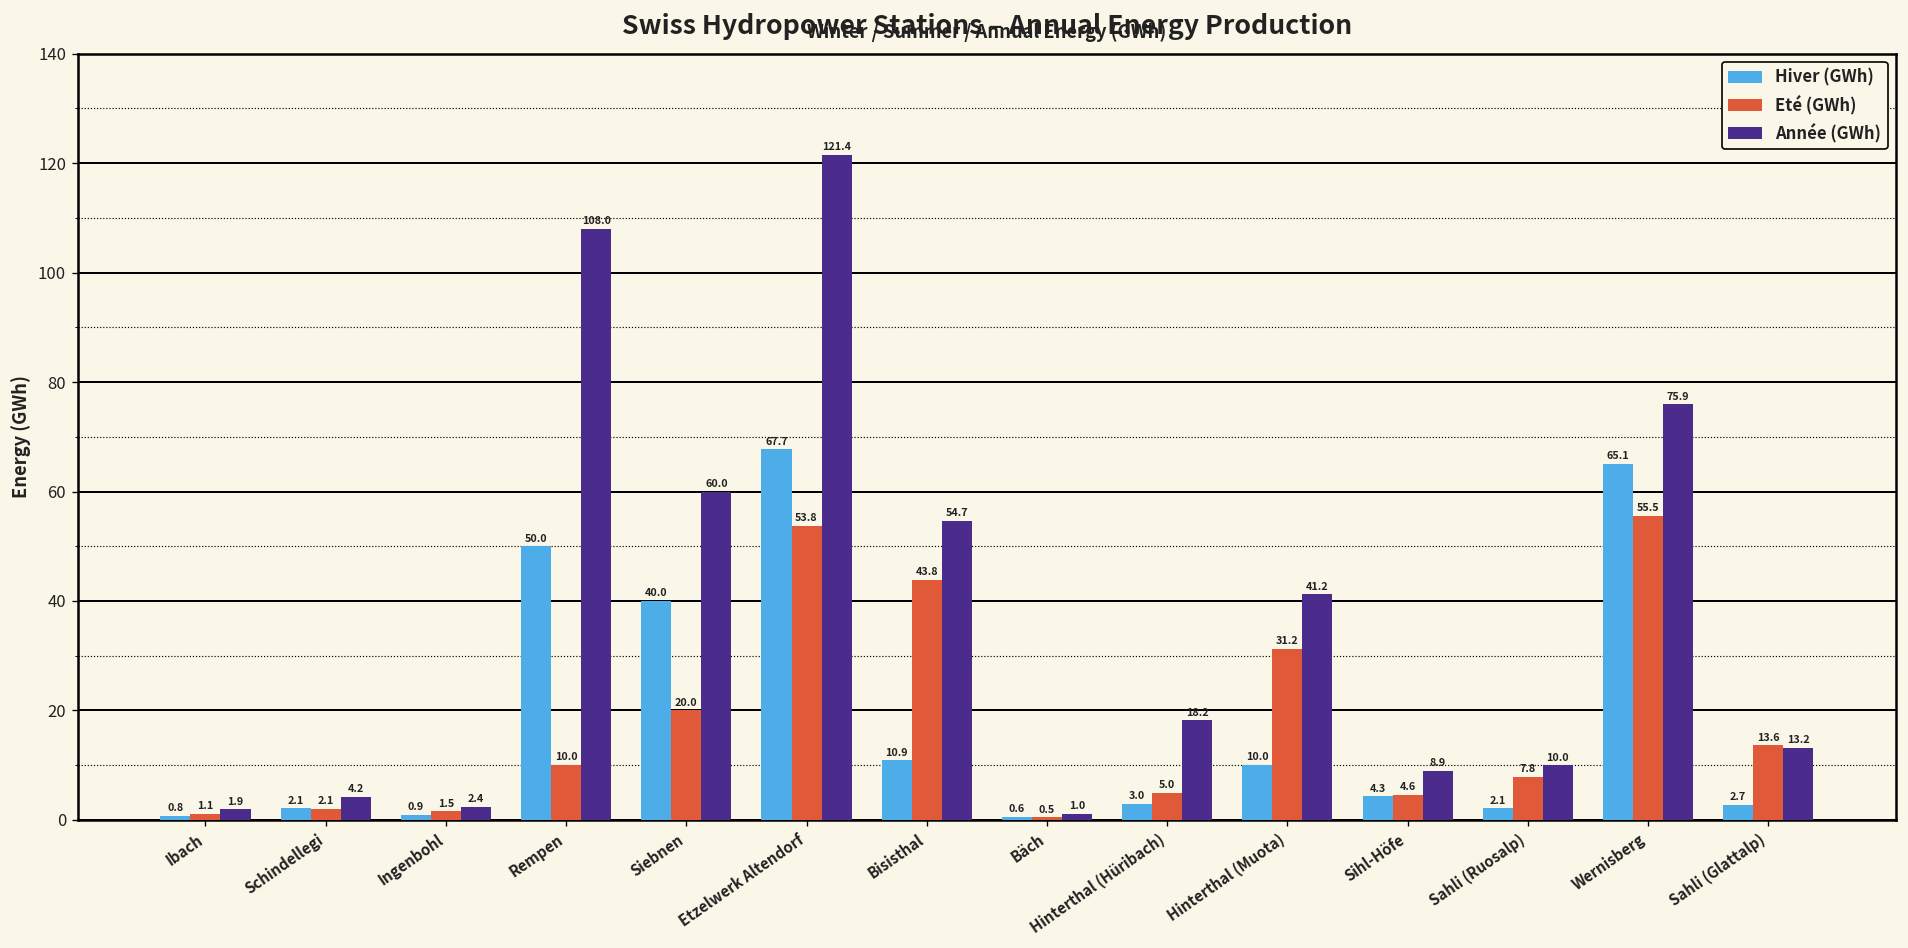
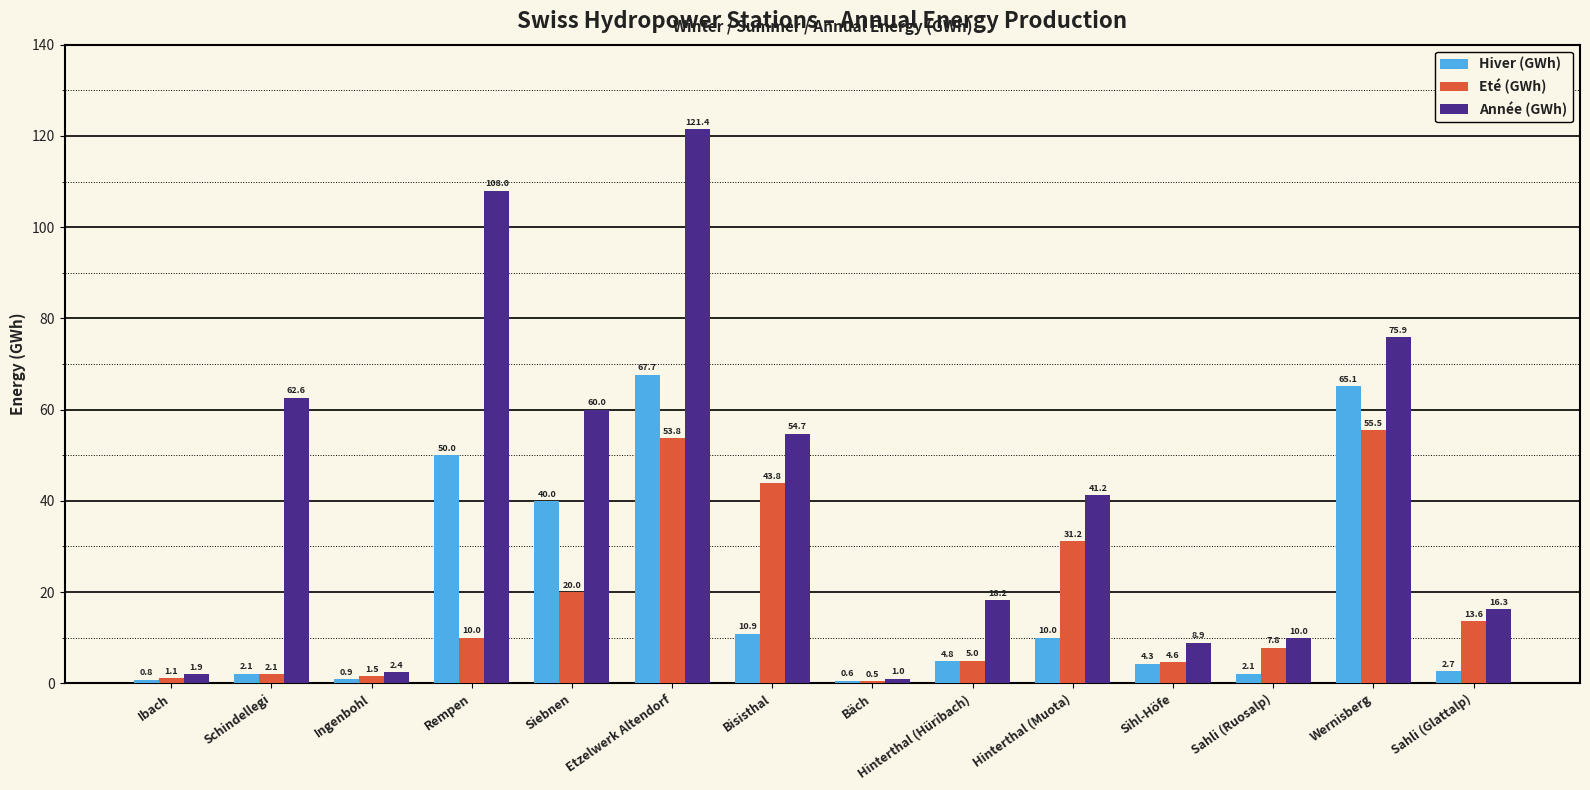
  {
    "Hiver (GWh)": {
      "Ibach": 0.8,
      "Schindellegi": 2.1,
      "Ingenbohl": 0.9,
      "Rempen": 50.0,
      "Siebnen": 40.0,
      "Etzelwerk Altendorf": 67.7,
      "Bisisthal": 10.9,
      "Bäch": 0.6,
-     "Hinterthal (Hüribach)": 3.0,
+     "Hinterthal (Hüribach)": 4.8,
      "Hinterthal (Muota)": 10.0,
      "Sihl-Höfe": 4.3,
      "Sahli (Ruosalp)": 2.1,
      "Wernisberg": 65.1,
      "Sahli (Glattalp)": 2.7
    },
    "Eté (GWh)": {
      "Ibach": 1.1,
      "Schindellegi": 2.1,
      "Ingenbohl": 1.5,
      "Rempen": 10.0,
      "Siebnen": 20.0,
      "Etzelwerk Altendorf": 53.8,
      "Bisisthal": 43.8,
      "Bäch": 0.5,
      "Hinterthal (Hüribach)": 5.0,
      "Hinterthal (Muota)": 31.2,
      "Sihl-Höfe": 4.6,
      "Sahli (Ruosalp)": 7.8,
      "Wernisberg": 55.5,
      "Sahli (Glattalp)": 13.6
    },
    "Année (GWh)": {
      "Ibach": 1.9,
-     "Schindellegi": 4.2,
+     "Schindellegi": 62.6,
      "Ingenbohl": 2.4,
      "Rempen": 108.0,
      "Siebnen": 60.0,
      "Etzelwerk Altendorf": 121.4,
      "Bisisthal": 54.7,
      "Bäch": 1.0,
      "Hinterthal (Hüribach)": 18.2,
      "Hinterthal (Muota)": 41.2,
      "Sihl-Höfe": 8.9,
      "Sahli (Ruosalp)": 10.0,
      "Wernisberg": 75.9,
-     "Sahli (Glattalp)": 13.2
+     "Sahli (Glattalp)": 16.3
    }
  }
